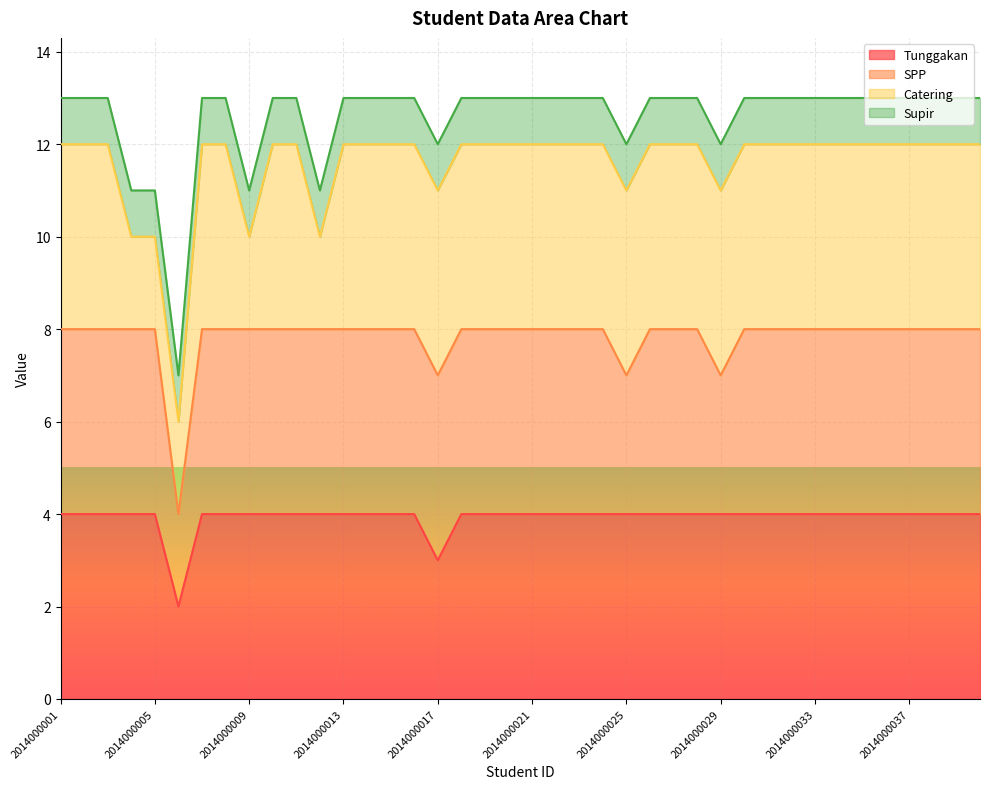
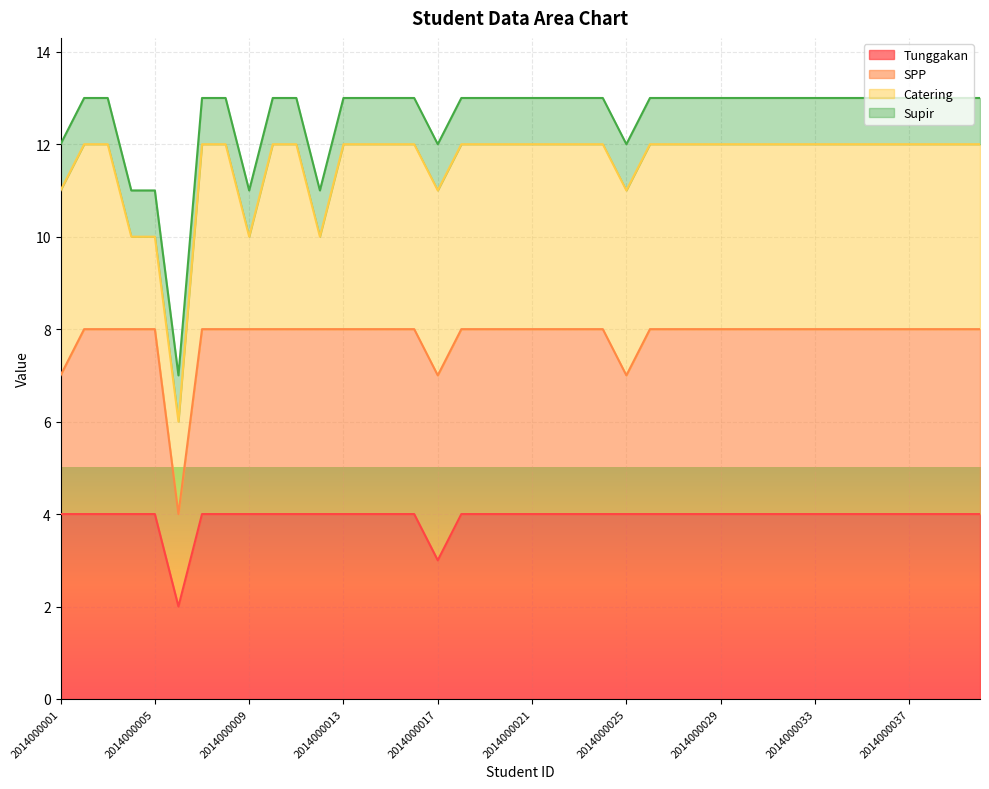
  {
    "Tunggakan": {
      "2014000001": 4,
      "2014000005": 4,
      "2014000009": 4,
      "2014000013": 4,
      "2014000017": 3,
      "2014000021": 4,
      "2014000025": 4,
      "2014000029": 4,
      "2014000033": 4,
      "2014000037": 4
    },
    "SPP": {
-     "2014000001": 4,
+     "2014000001": 3,
      "2014000005": 4,
      "2014000009": 4,
      "2014000013": 4,
      "2014000017": 4,
      "2014000021": 4,
      "2014000025": 3,
-     "2014000029": 3,
+     "2014000029": 4,
      "2014000033": 4,
      "2014000037": 4
    },
    "Catering": {
      "2014000001": 4,
      "2014000005": 2,
      "2014000009": 2,
      "2014000013": 4,
      "2014000017": 4,
      "2014000021": 4,
      "2014000025": 4,
      "2014000029": 4,
      "2014000033": 4,
      "2014000037": 4
    },
    "Supir": {
      "2014000001": 1,
      "2014000005": 1,
      "2014000009": 1,
      "2014000013": 1,
      "2014000017": 1,
      "2014000021": 1,
      "2014000025": 1,
      "2014000029": 1,
      "2014000033": 1
    }
  }
